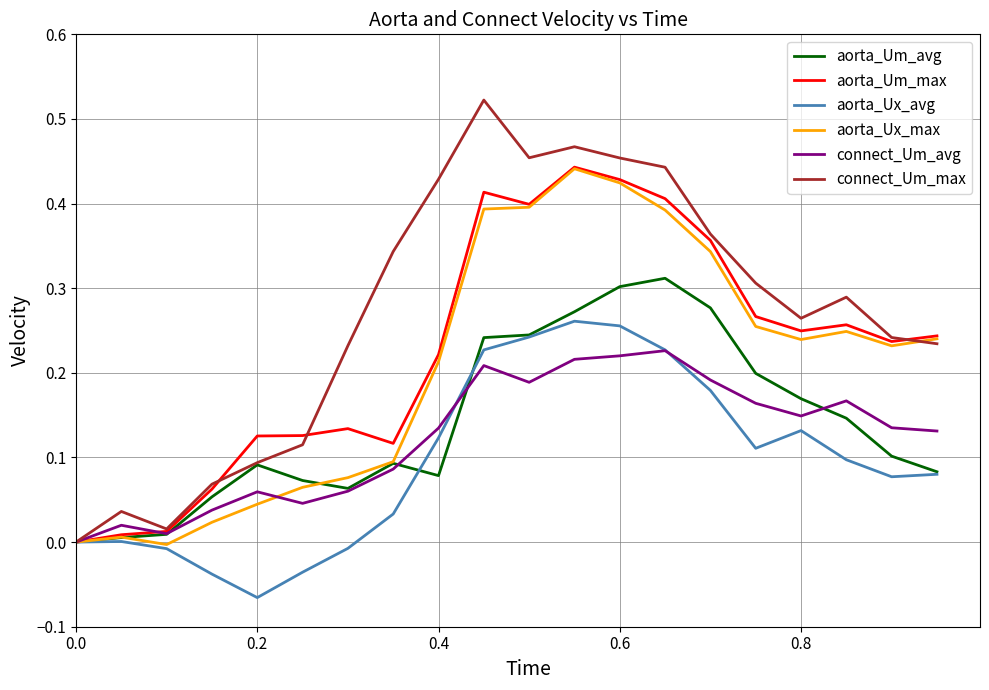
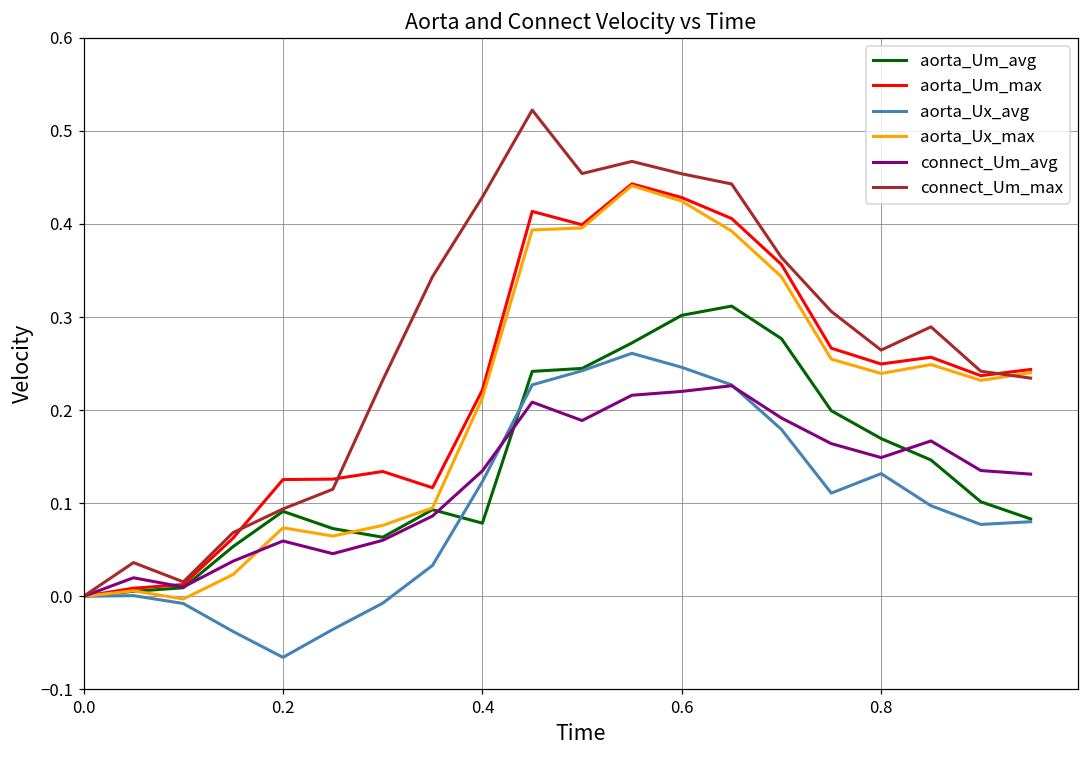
  {
    "aorta_Um_avg": {
      "0.4": 0.08,
      "0.6": 0.30,
      "0.8": 0.17
    },
    "aorta_Um_max": {
      "0.2": 0.13,
      "0.4": 0.22,
      "0.6": 0.43,
      "0.8": 0.25
    },
    "aorta_Ux_avg": {
      "0.2": -0.07,
      "0.4": 0.12,
-     "0.6": 0.26,
+     "0.6": 0.25,
      "0.8": 0.13
    },
    "aorta_Ux_max": {
-     "0.2": 0.04,
+     "0.2": 0.07,
      "0.4": 0.21,
      "0.6": 0.42,
      "0.8": 0.24
    },
    "connect_Um_avg": {
      "0.2": 0.06,
      "0.4": 0.13,
      "0.6": 0.22,
      "0.8": 0.15
    },
    "connect_Um_max": {
      "0.4": 0.43,
      "0.6": 0.45,
      "0.8": 0.26
    }
  }
